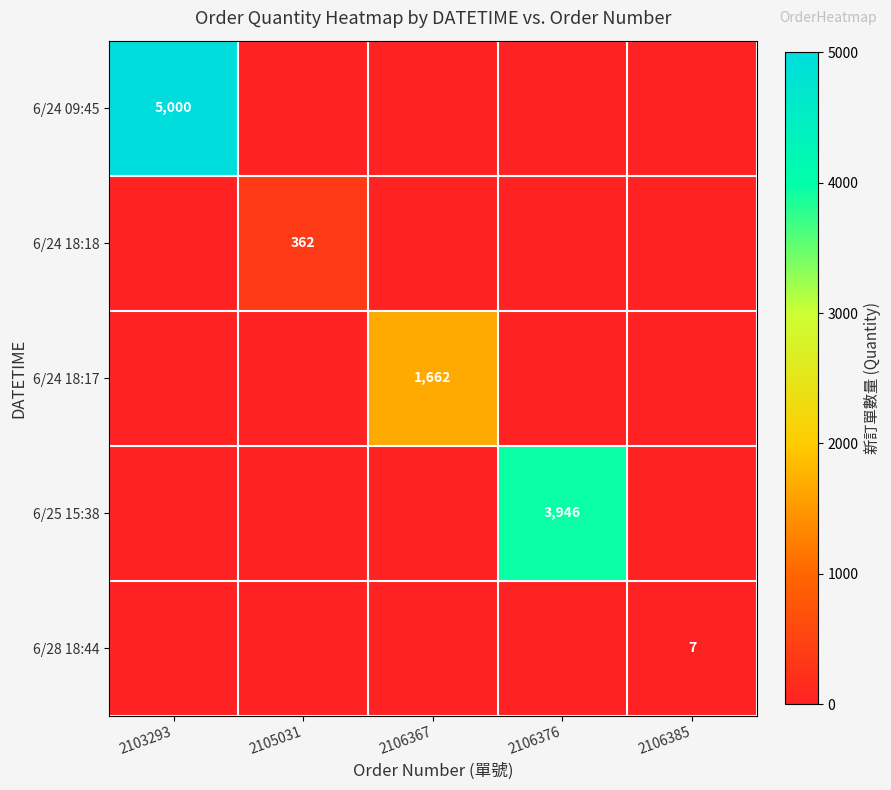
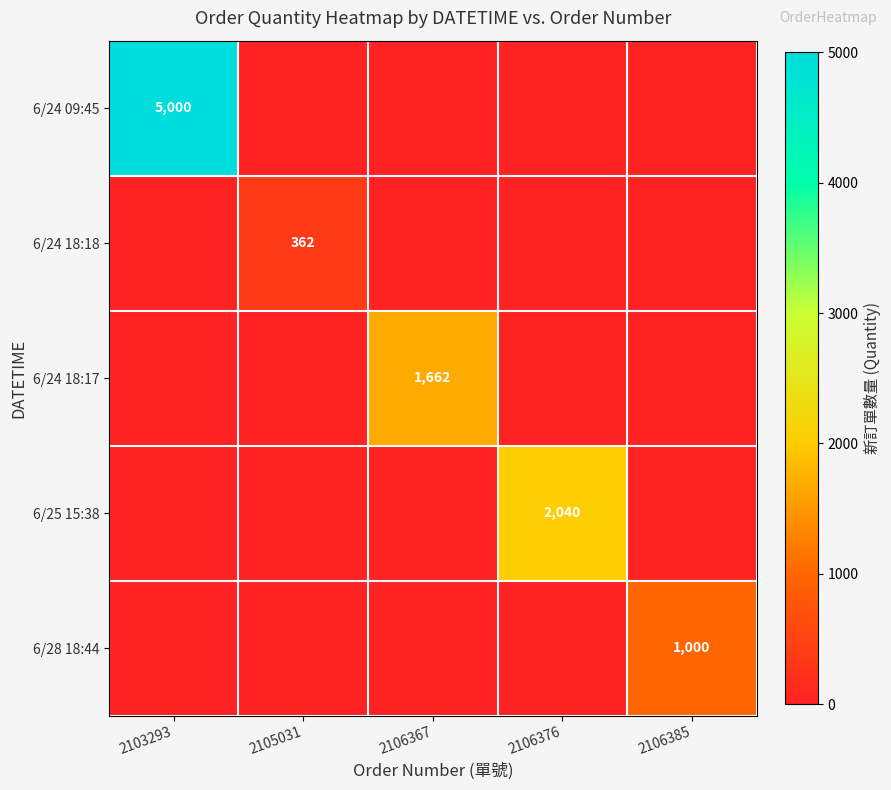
  {
    "6/24 09:45": {
      "2103293": "5,000"
    },
    "6/24 18:18": {
      "2105031": "362"
    },
    "6/24 18:17": {
      "2106367": "1,662"
    },
    "6/25 15:38": {
-     "2106376": "3,946"
+     "2106376": "2,040"
    },
    "6/28 18:44": {
-     "2106385": "7"
+     "2106385": "1,000"
    }
  }
